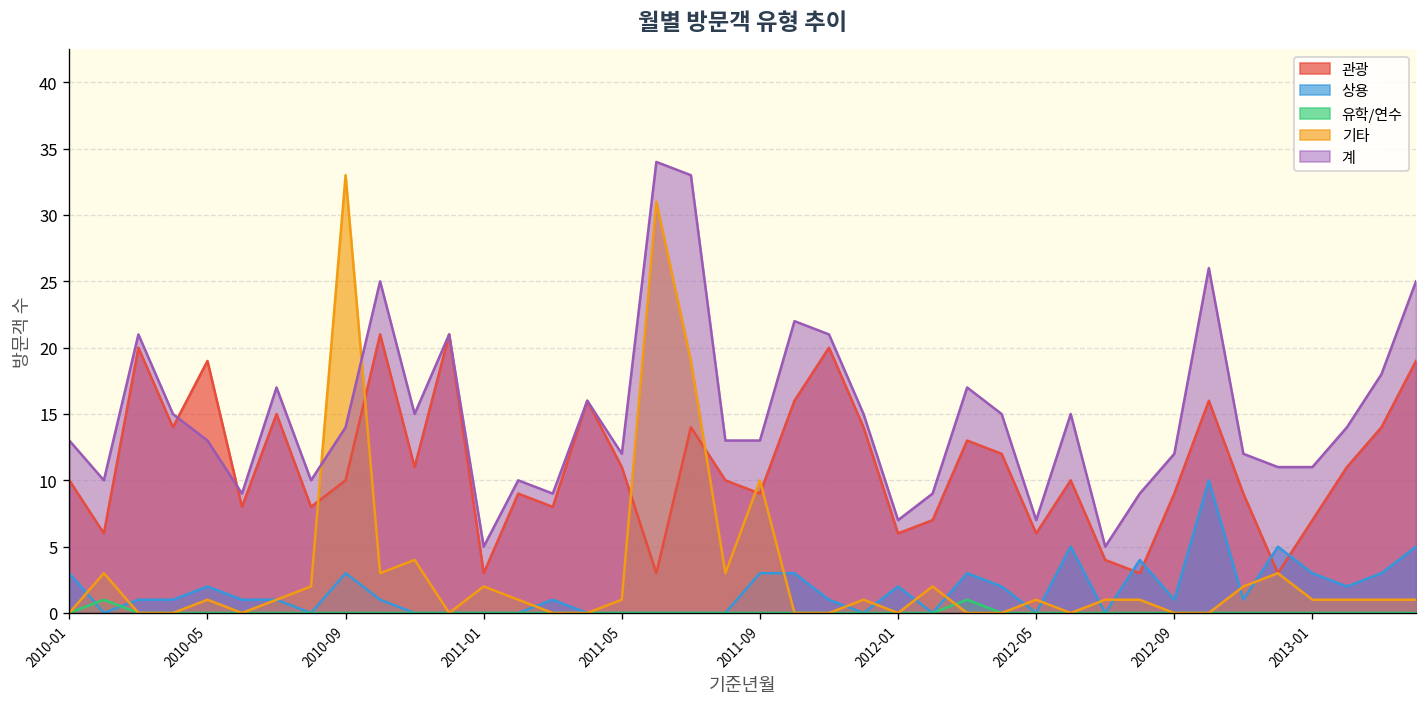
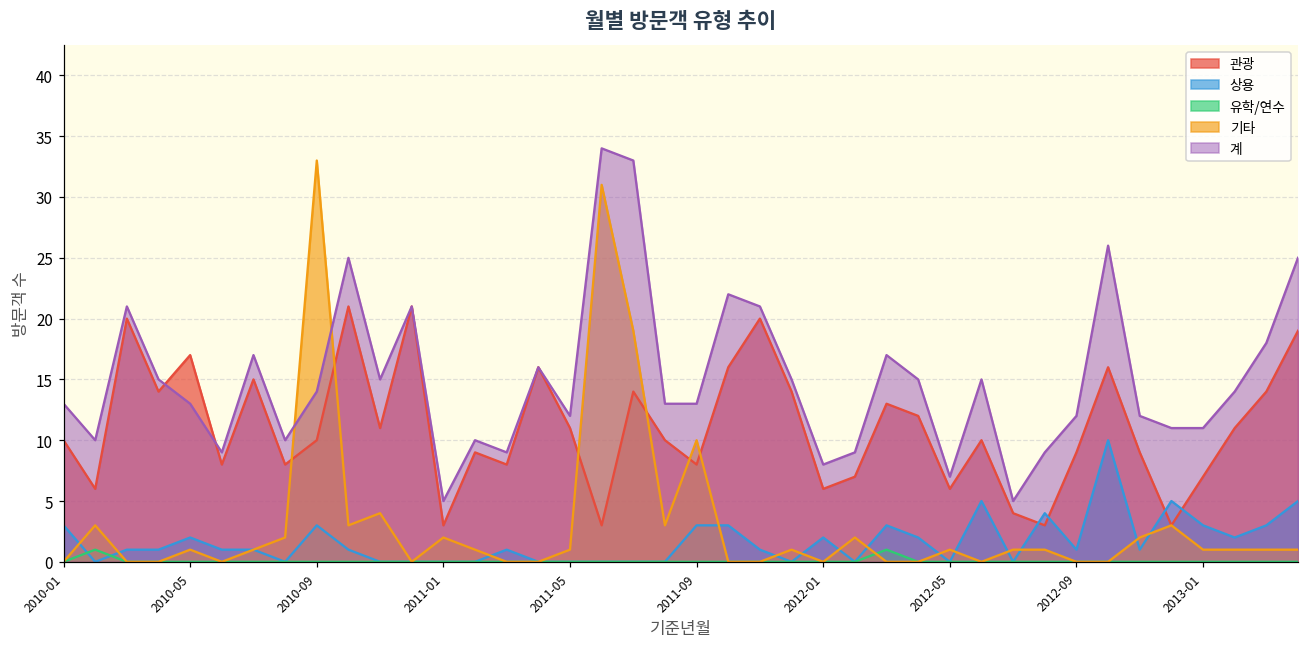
  {
    "관광": {
      "2010-01": 10,
-     "2010-05": 19,
+     "2010-05": 17,
      "2010-09": 10,
      "2011-01": 3,
      "2011-05": 11,
-     "2011-09": 9,
+     "2011-09": 8,
      "2012-01": 6,
      "2012-05": 6,
      "2012-09": 9,
      "2013-01": 7
    },
    "상용": {
      "2010-01": 3,
      "2010-05": 2,
      "2010-09": 3,
      "2011-09": 3,
      "2012-01": 2,
      "2012-09": 1,
      "2013-01": 3
    },
    "유학/연수": {
      "2010-05": 0,
      "2010-09": 0,
      "2011-09": 0,
      "2013-01": 0
    },
    "기타": {
      "2010-05": 1,
      "2010-09": 33,
      "2011-01": 2,
      "2011-05": 1,
      "2011-09": 10,
      "2012-05": 1,
      "2013-01": 1
    },
    "계": {
      "2010-01": 13,
      "2010-05": 13,
      "2010-09": 14,
      "2011-01": 5,
      "2011-05": 12,
      "2011-09": 13,
-     "2012-01": 7,
+     "2012-01": 8,
      "2012-05": 7,
      "2012-09": 12,
      "2013-01": 11
    }
  }
